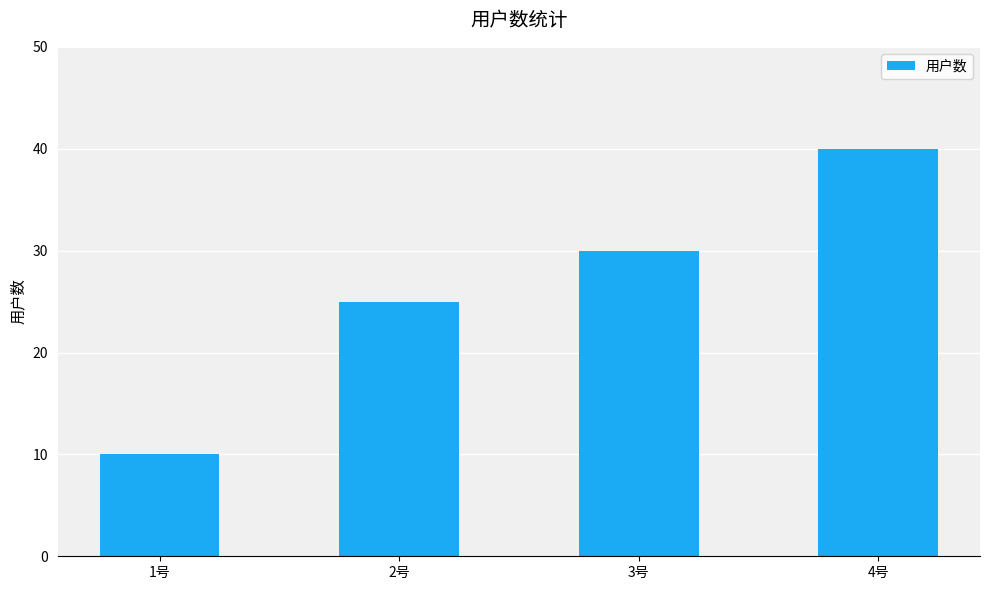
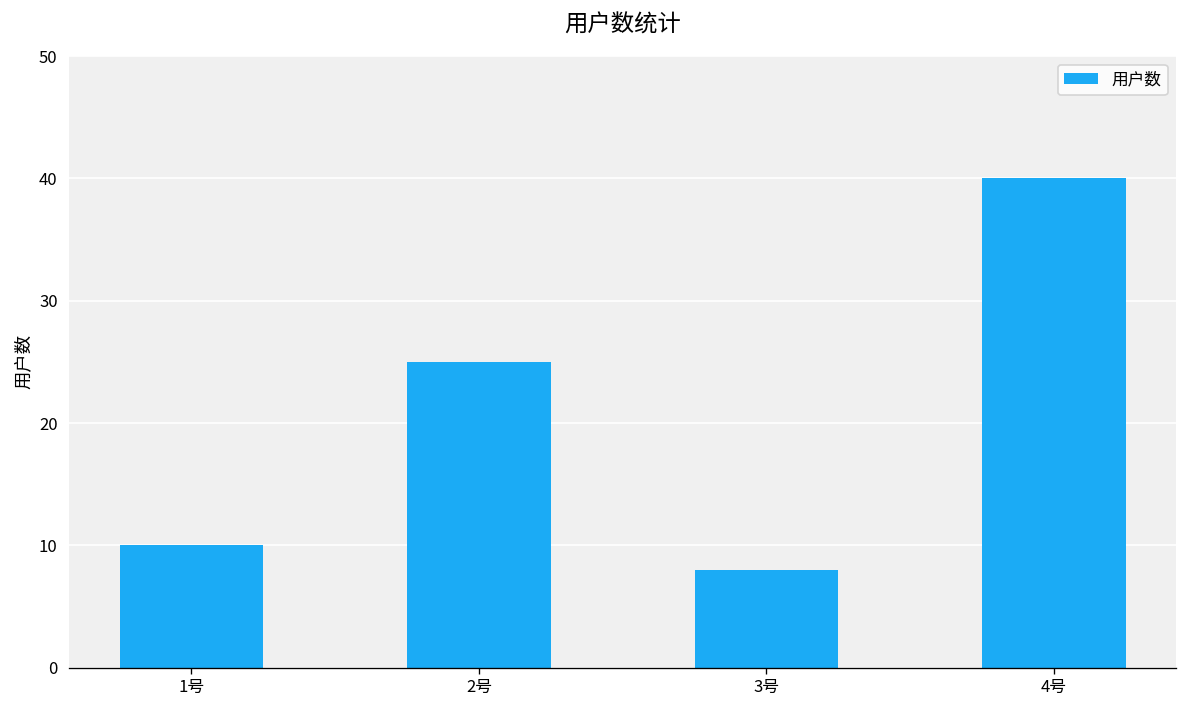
  {
    "1号": 10,
    "2号": 25,
-   "3号": 30,
+   "3号": 8,
    "4号": 40
  }
